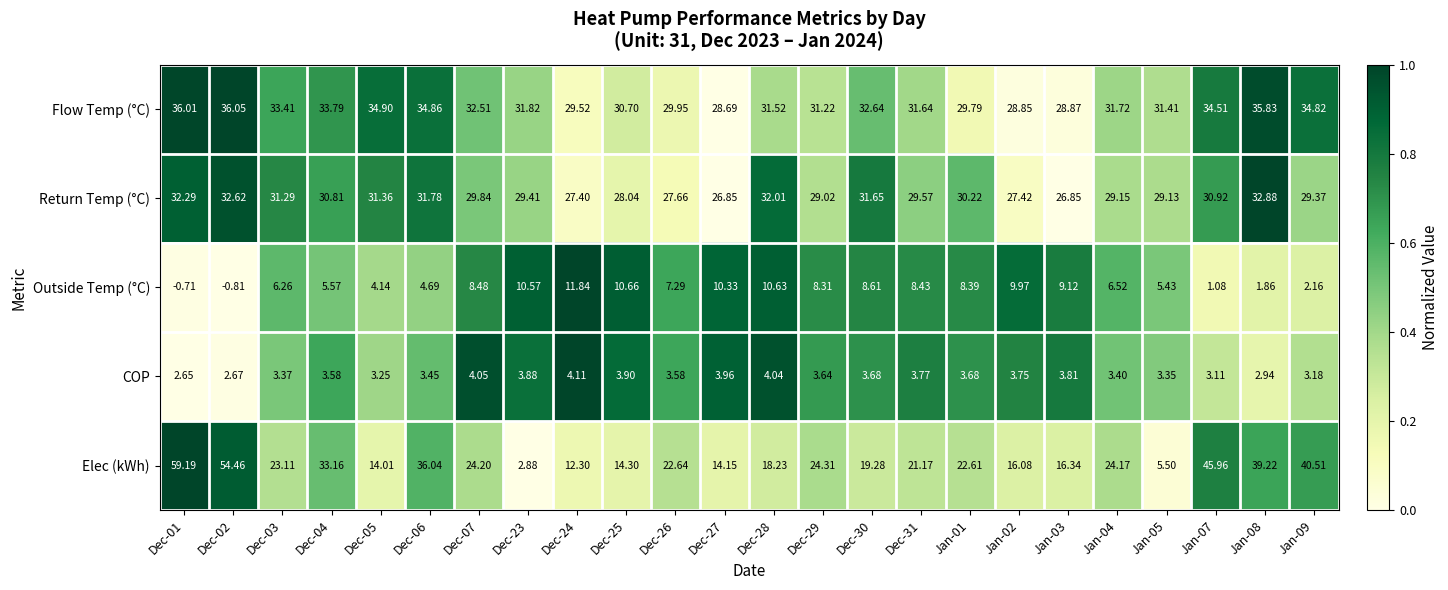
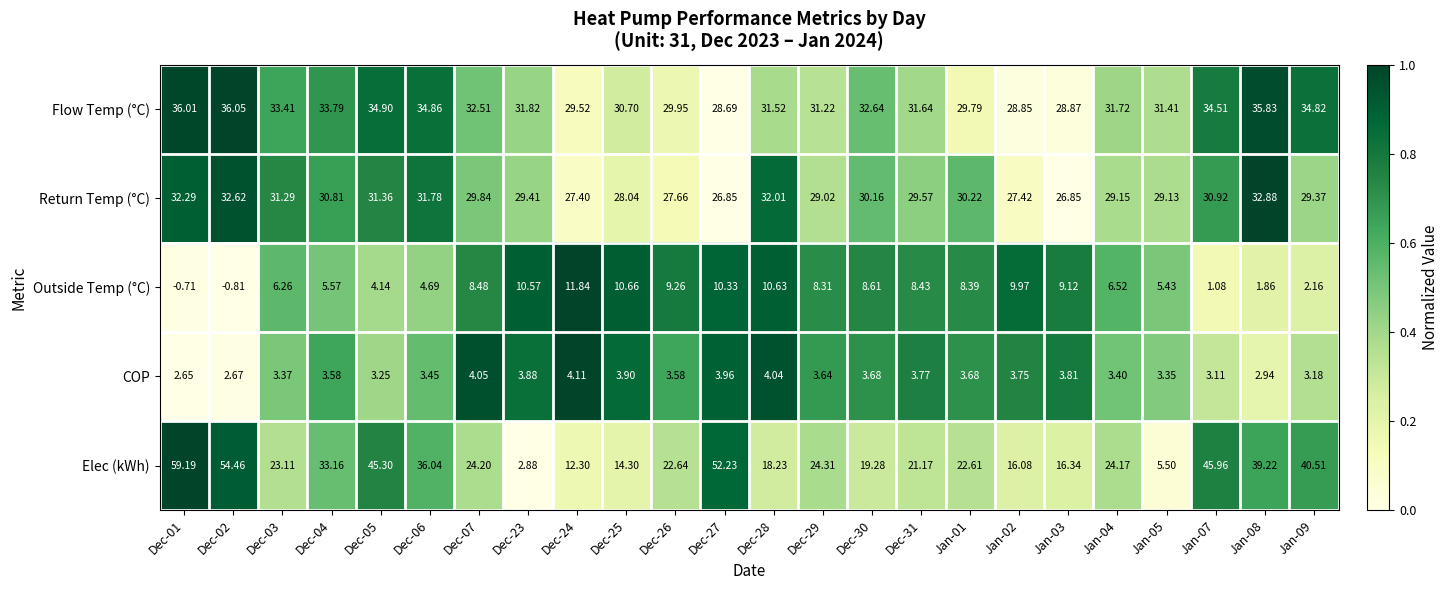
  {
    "Flow Temp (°C)": {
      "Dec-01": 36.01,
      "Dec-02": 36.05,
      "Dec-03": 33.41,
      "Dec-04": 33.79,
      "Dec-05": 34.90,
      "Dec-06": 34.86,
      "Dec-07": 32.51,
      "Dec-23": 31.82,
      "Dec-24": 29.52,
      "Dec-25": 30.70,
      "Dec-26": 29.95,
      "Dec-27": 28.69,
      "Dec-28": 31.52,
      "Dec-29": 31.22,
      "Dec-30": 32.64,
      "Dec-31": 31.64,
      "Jan-01": 29.79,
      "Jan-02": 28.85,
      "Jan-03": 28.87,
      "Jan-04": 31.72,
      "Jan-05": 31.41,
      "Jan-07": 34.51,
      "Jan-08": 35.83,
      "Jan-09": 34.82
    },
    "Return Temp (°C)": {
      "Dec-01": 32.29,
      "Dec-02": 32.62,
      "Dec-03": 31.29,
      "Dec-04": 30.81,
      "Dec-05": 31.36,
      "Dec-06": 31.78,
      "Dec-07": 29.84,
      "Dec-23": 29.41,
      "Dec-24": 27.40,
      "Dec-25": 28.04,
      "Dec-26": 27.66,
      "Dec-27": 26.85,
      "Dec-28": 32.01,
      "Dec-29": 29.02,
-     "Dec-30": 31.65,
+     "Dec-30": 30.16,
      "Dec-31": 29.57,
      "Jan-01": 30.22,
      "Jan-02": 27.42,
      "Jan-03": 26.85,
      "Jan-04": 29.15,
      "Jan-05": 29.13,
      "Jan-07": 30.92,
      "Jan-08": 32.88,
      "Jan-09": 29.37
    },
    "Outside Temp (°C)": {
      "Dec-01": -0.71,
      "Dec-02": -0.81,
      "Dec-03": 6.26,
      "Dec-04": 5.57,
      "Dec-05": 4.14,
      "Dec-06": 4.69,
      "Dec-07": 8.48,
      "Dec-23": 10.57,
      "Dec-24": 11.84,
      "Dec-25": 10.66,
-     "Dec-26": 7.29,
+     "Dec-26": 9.26,
      "Dec-27": 10.33,
      "Dec-28": 10.63,
      "Dec-29": 8.31,
      "Dec-30": 8.61,
      "Dec-31": 8.43,
      "Jan-01": 8.39,
      "Jan-02": 9.97,
      "Jan-03": 9.12,
      "Jan-04": 6.52,
      "Jan-05": 5.43,
      "Jan-07": 1.08,
      "Jan-08": 1.86,
      "Jan-09": 2.16
    },
    "COP": {
      "Dec-01": 2.65,
      "Dec-02": 2.67,
      "Dec-03": 3.37,
      "Dec-04": 3.58,
      "Dec-05": 3.25,
      "Dec-06": 3.45,
      "Dec-07": 4.05,
      "Dec-23": 3.88,
      "Dec-24": 4.11,
      "Dec-25": 3.90,
      "Dec-26": 3.58,
      "Dec-27": 3.96,
      "Dec-28": 4.04,
      "Dec-29": 3.64,
      "Dec-30": 3.68,
      "Dec-31": 3.77,
      "Jan-01": 3.68,
      "Jan-02": 3.75,
      "Jan-03": 3.81,
      "Jan-04": 3.40,
      "Jan-05": 3.35,
      "Jan-07": 3.11,
      "Jan-08": 2.94,
      "Jan-09": 3.18
    },
    "Elec (kWh)": {
      "Dec-01": 59.19,
      "Dec-02": 54.46,
      "Dec-03": 23.11,
      "Dec-04": 33.16,
-     "Dec-05": 14.01,
+     "Dec-05": 45.30,
      "Dec-06": 36.04,
      "Dec-07": 24.20,
      "Dec-23": 2.88,
      "Dec-24": 12.30,
      "Dec-25": 14.30,
      "Dec-26": 22.64,
-     "Dec-27": 14.15,
+     "Dec-27": 52.23,
      "Dec-28": 18.23,
      "Dec-29": 24.31,
      "Dec-30": 19.28,
      "Dec-31": 21.17,
      "Jan-01": 22.61,
      "Jan-02": 16.08,
      "Jan-03": 16.34,
      "Jan-04": 24.17,
      "Jan-05": 5.50,
      "Jan-07": 45.96,
      "Jan-08": 39.22,
      "Jan-09": 40.51
    }
  }
